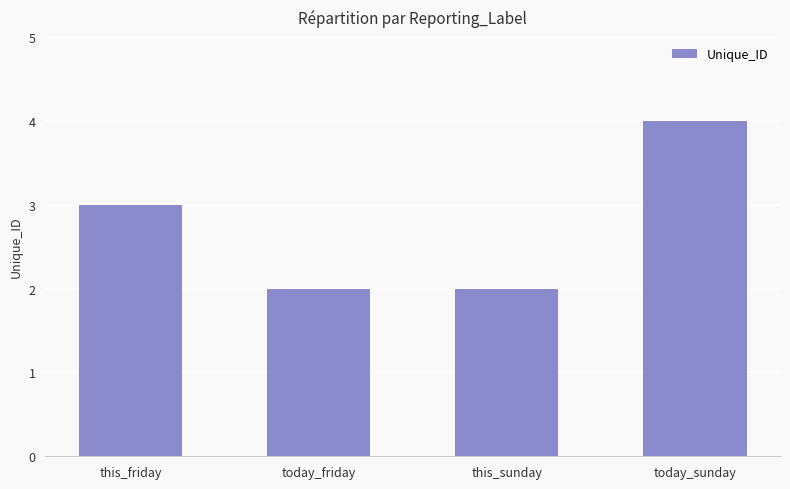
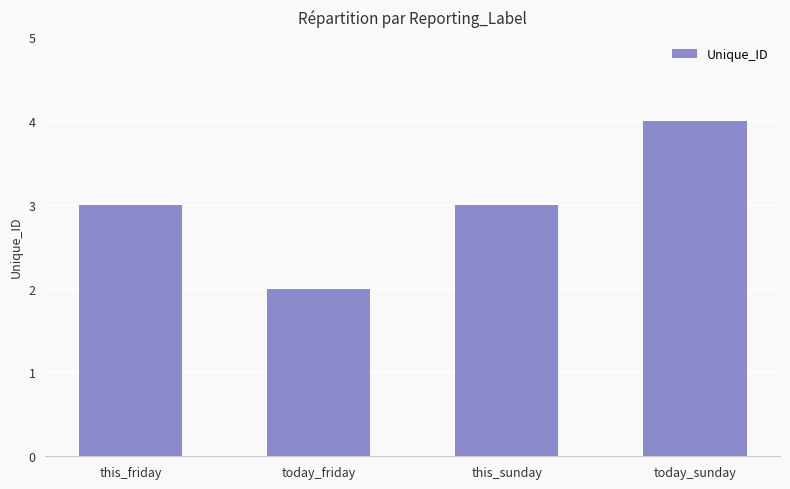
  {
    "this_friday": 3,
    "today_friday": 2,
-   "this_sunday": 2,
+   "this_sunday": 3,
    "today_sunday": 4
  }
